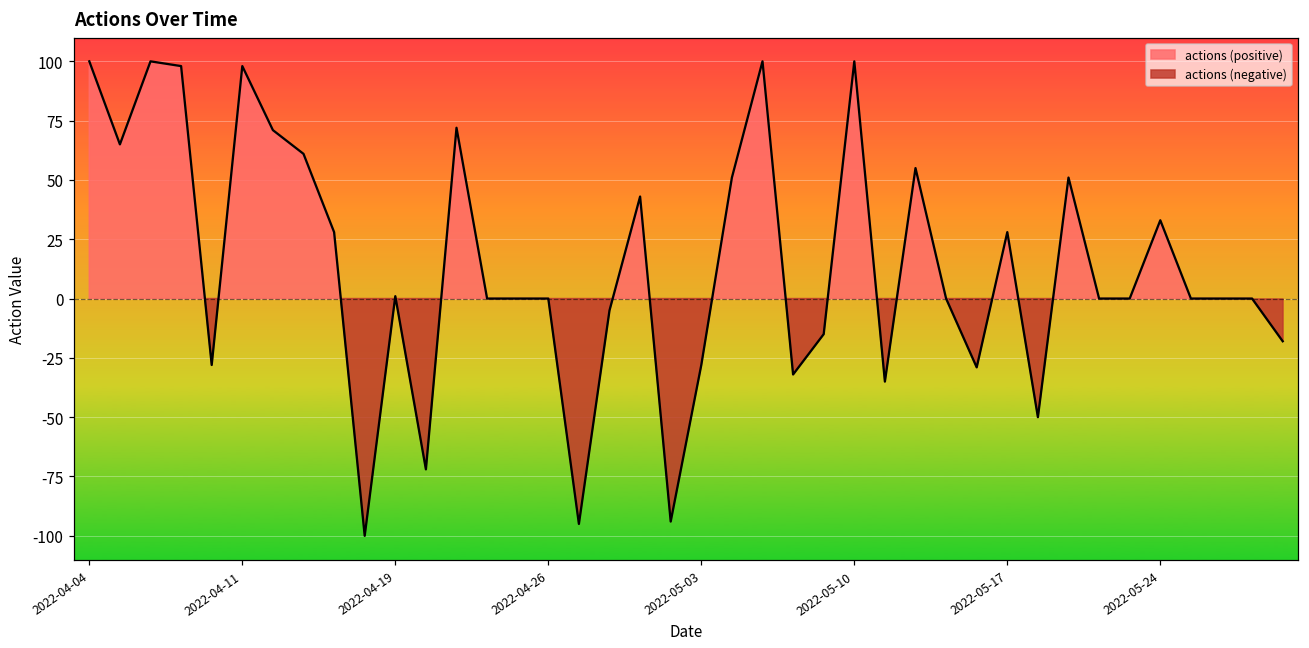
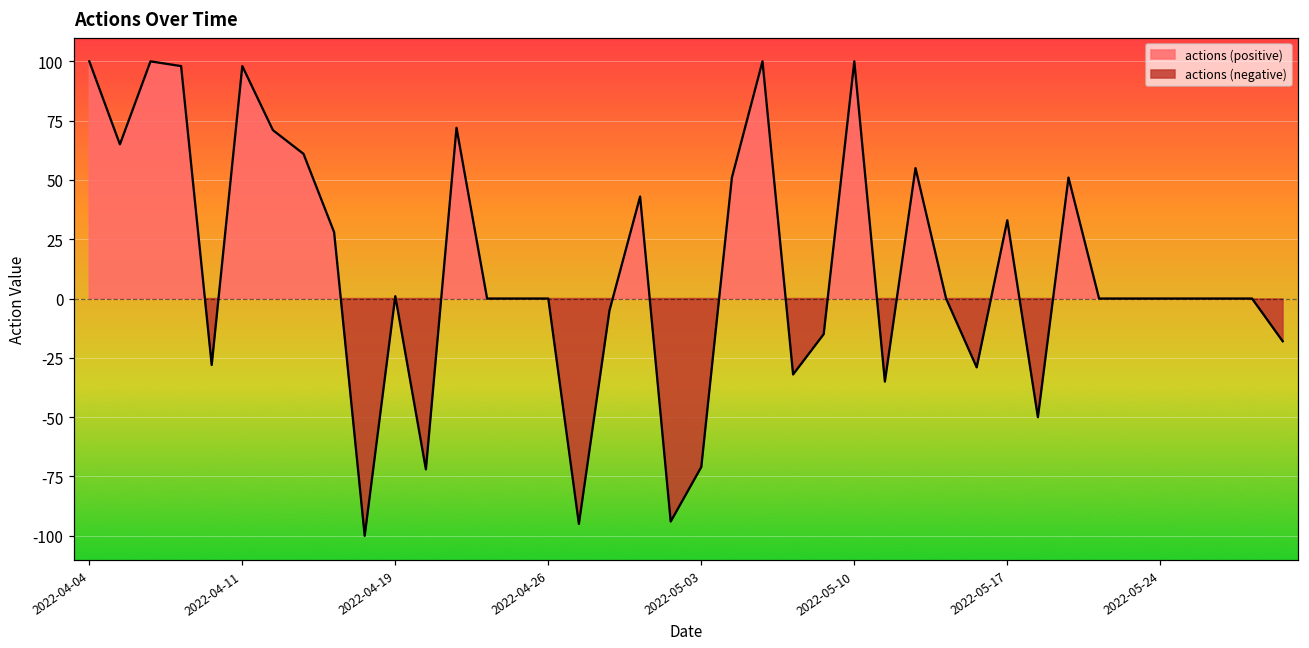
  {
    "2022-04-04": 100,
    "2022-04-11": 98,
    "2022-04-19": 1,
    "2022-04-26": 0,
-   "2022-05-03": -28,
+   "2022-05-03": -71,
    "2022-05-10": 100,
-   "2022-05-17": 28,
-   "2022-05-24": 33
+   "2022-05-17": 33,
+   "2022-05-24": 0
  }
